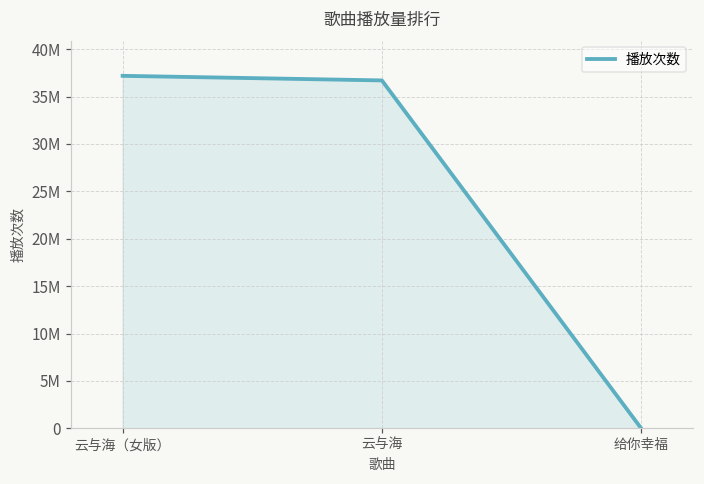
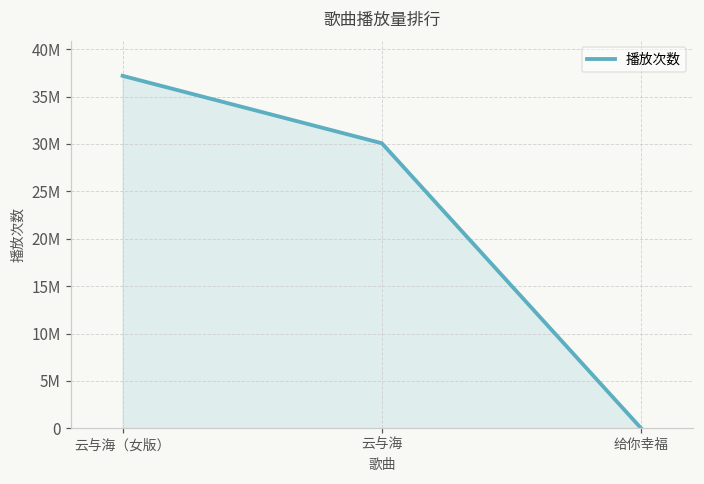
  {
    "云与海（女版）": 37000000,
-   "云与海": 37000000,
+   "云与海": 30000000,
    "给你幸福": 0
  }
